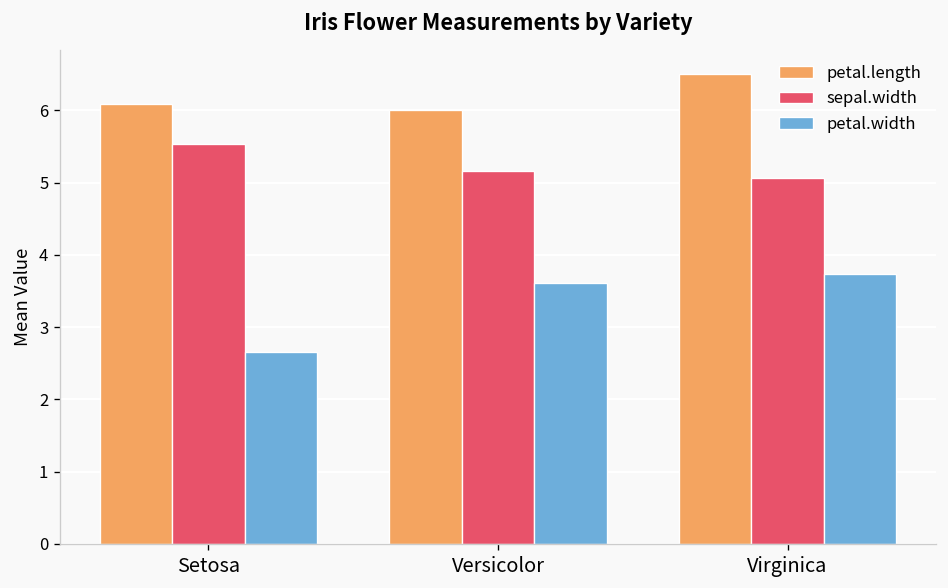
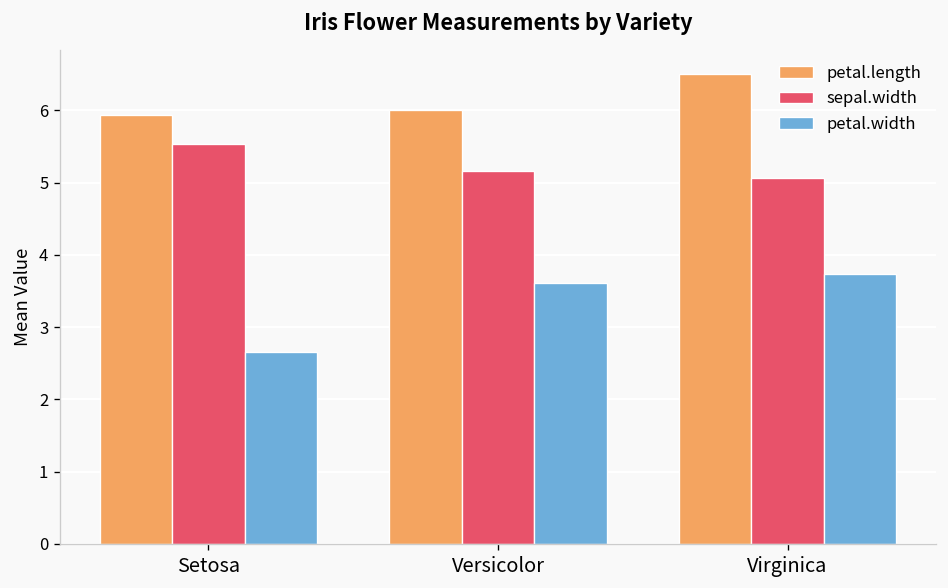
  {
    "petal.length": {
-     "Setosa": 6.1,
+     "Setosa": 5.9,
      "Versicolor": 6.0,
      "Virginica": 6.5
    },
    "sepal.width": {
      "Setosa": 5.5,
      "Versicolor": 5.2,
      "Virginica": 5.1
    },
    "petal.width": {
      "Setosa": 2.7,
      "Versicolor": 3.6,
      "Virginica": 3.7
    }
  }
